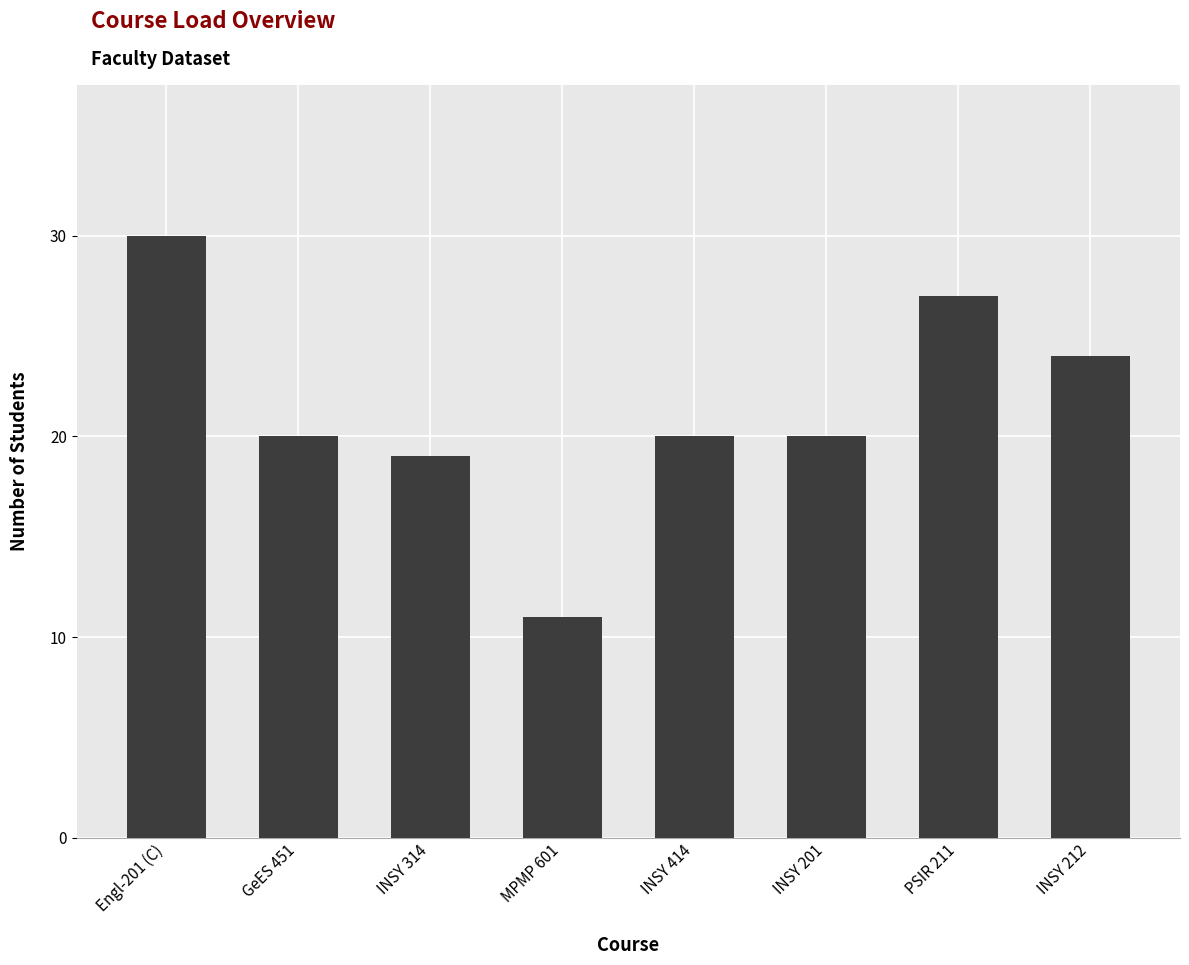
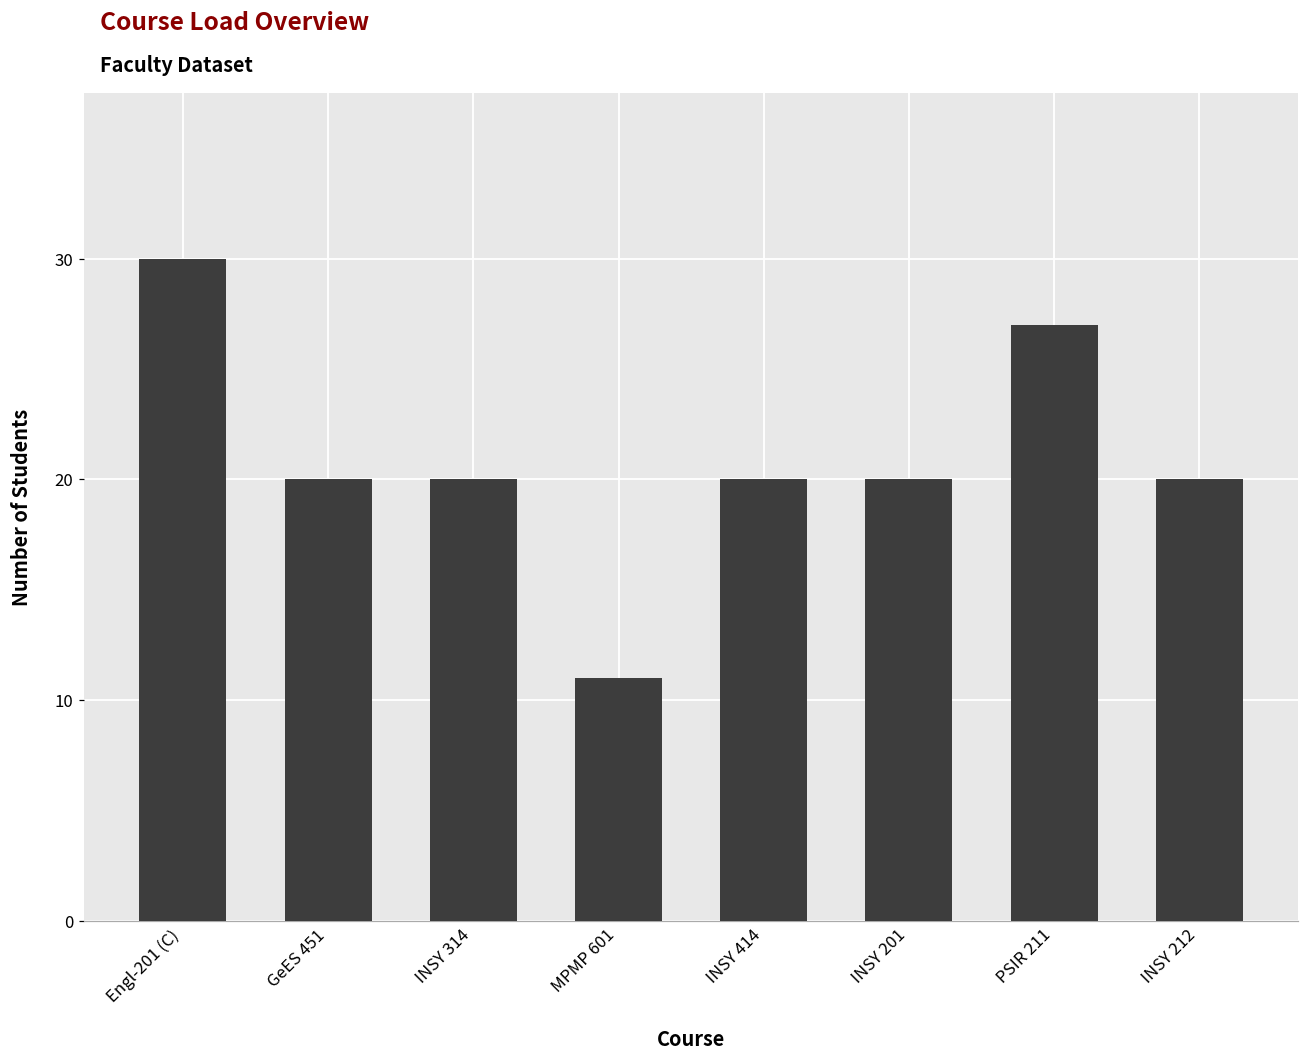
  {
    "Engl-201 (C)": 30,
    "GeES 451": 20,
-   "INSY 314": 19,
+   "INSY 314": 20,
    "MPMP 601": 11,
    "INSY 414": 20,
    "INSY 201": 20,
    "PSIR 211": 27,
-   "INSY 212": 24
+   "INSY 212": 20
  }
